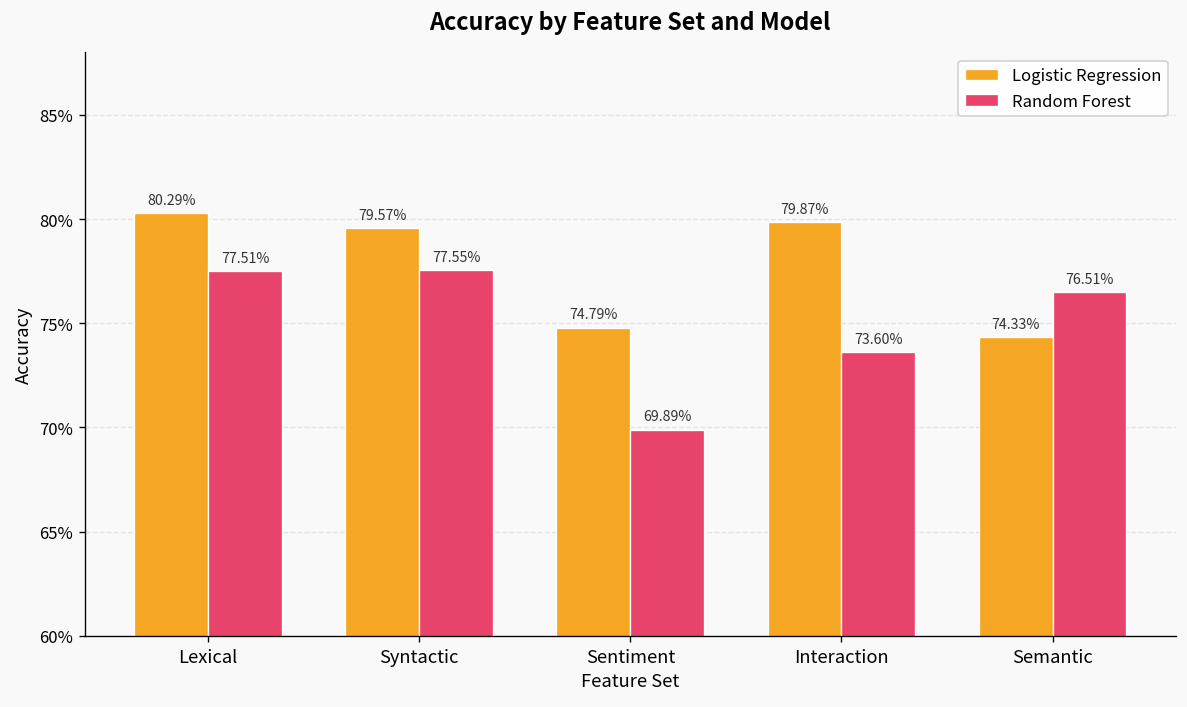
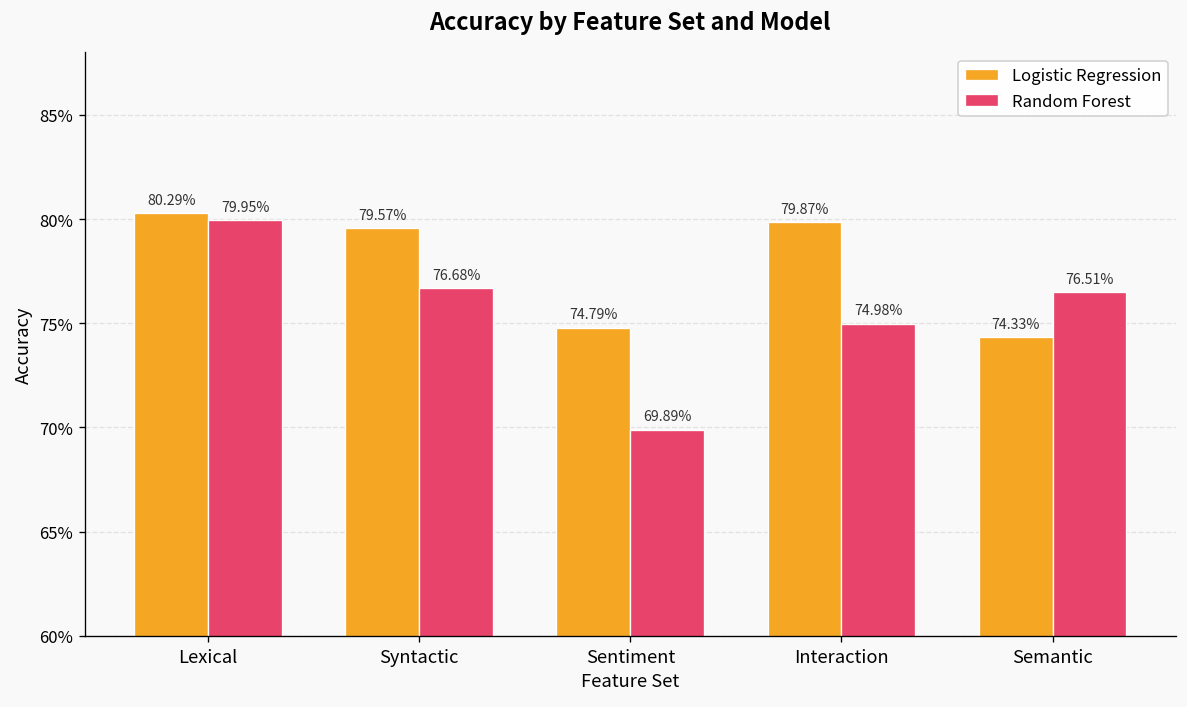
  {
    "Logistic Regression": {
      "Lexical": "80.29%",
      "Syntactic": "79.57%",
      "Sentiment": "74.79%",
      "Interaction": "79.87%",
      "Semantic": "74.33%"
    },
    "Random Forest": {
-     "Lexical": "77.51%",
-     "Syntactic": "77.55%",
+     "Lexical": "79.95%",
+     "Syntactic": "76.68%",
      "Sentiment": "69.89%",
-     "Interaction": "73.60%",
+     "Interaction": "74.98%",
      "Semantic": "76.51%"
    }
  }
